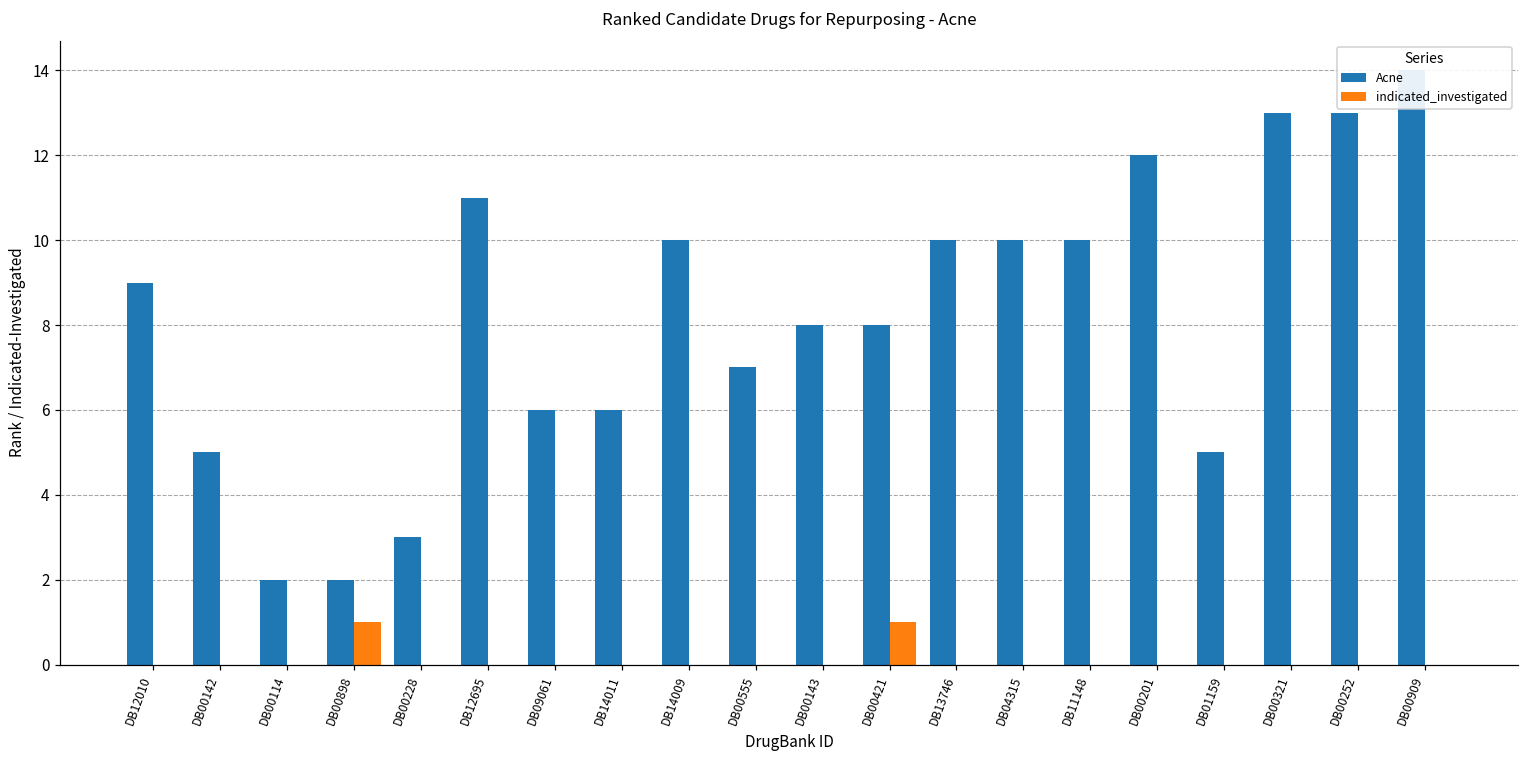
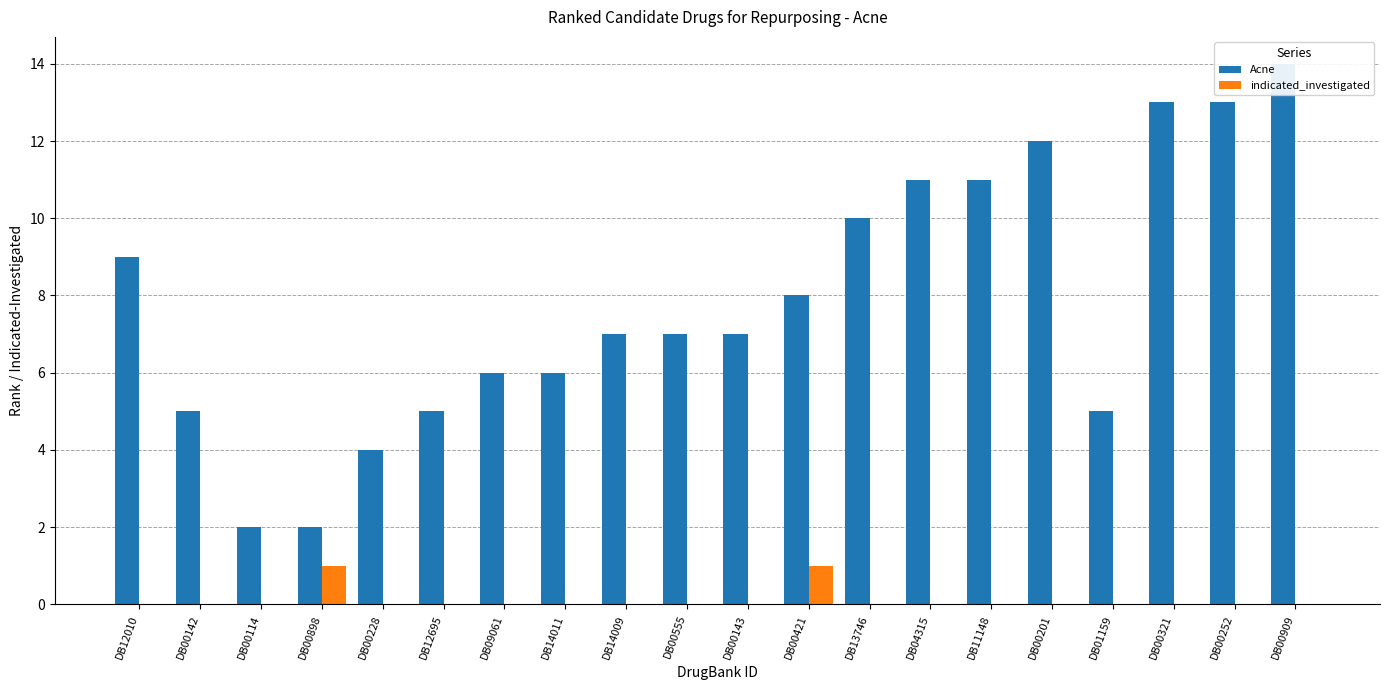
  {
    "Acne": {
      "DB12010": 9,
      "DB00142": 5,
      "DB00114": 2,
      "DB00898": 2,
-     "DB00228": 3,
-     "DB12695": 11,
+     "DB00228": 4,
+     "DB12695": 5,
      "DB09061": 6,
      "DB14011": 6,
-     "DB14009": 10,
+     "DB14009": 7,
      "DB00555": 7,
-     "DB00143": 8,
+     "DB00143": 7,
      "DB00421": 8,
      "DB13746": 10,
-     "DB04315": 10,
-     "DB11148": 10,
+     "DB04315": 11,
+     "DB11148": 11,
      "DB00201": 12,
      "DB01159": 5,
      "DB00321": 13,
      "DB00252": 13
    },
    "indicated_investigated": {
      "DB12010": 0,
      "DB00142": 0,
      "DB00114": 0,
      "DB00898": 1,
      "DB00228": 0,
      "DB12695": 0,
      "DB09061": 0,
      "DB14011": 0,
      "DB14009": 0,
      "DB00555": 0,
      "DB00143": 0,
      "DB00421": 1,
      "DB13746": 0,
      "DB04315": 0,
      "DB11148": 0,
      "DB00201": 0,
      "DB01159": 0,
      "DB00321": 0,
      "DB00252": 0,
      "DB00909": 0
    }
  }
